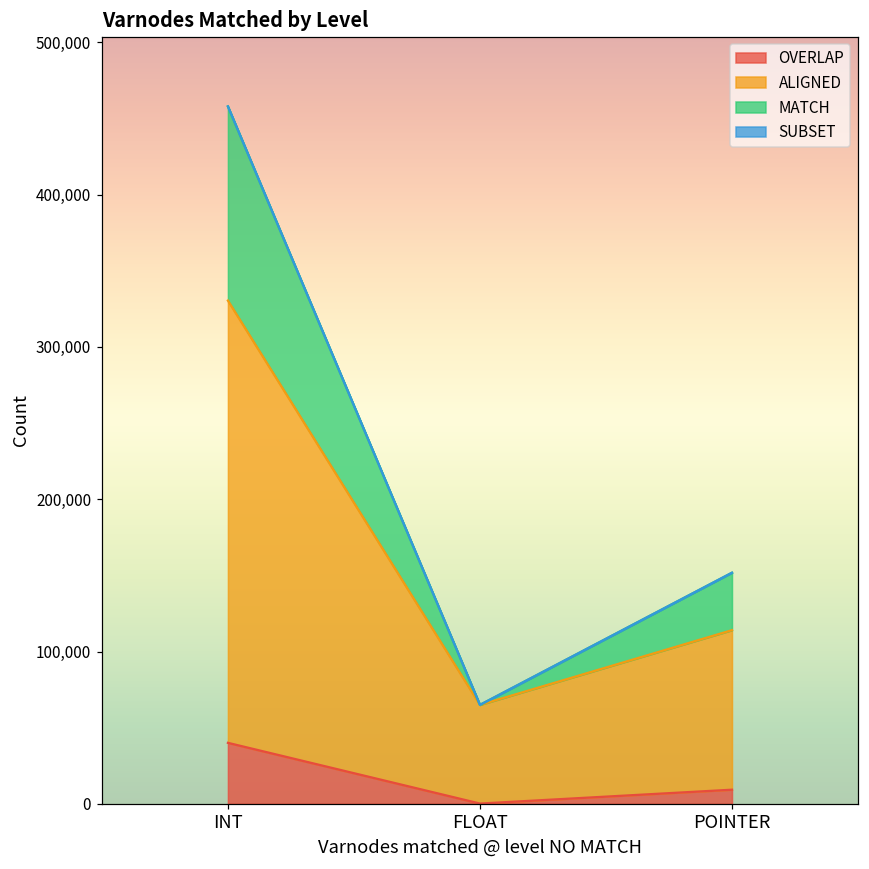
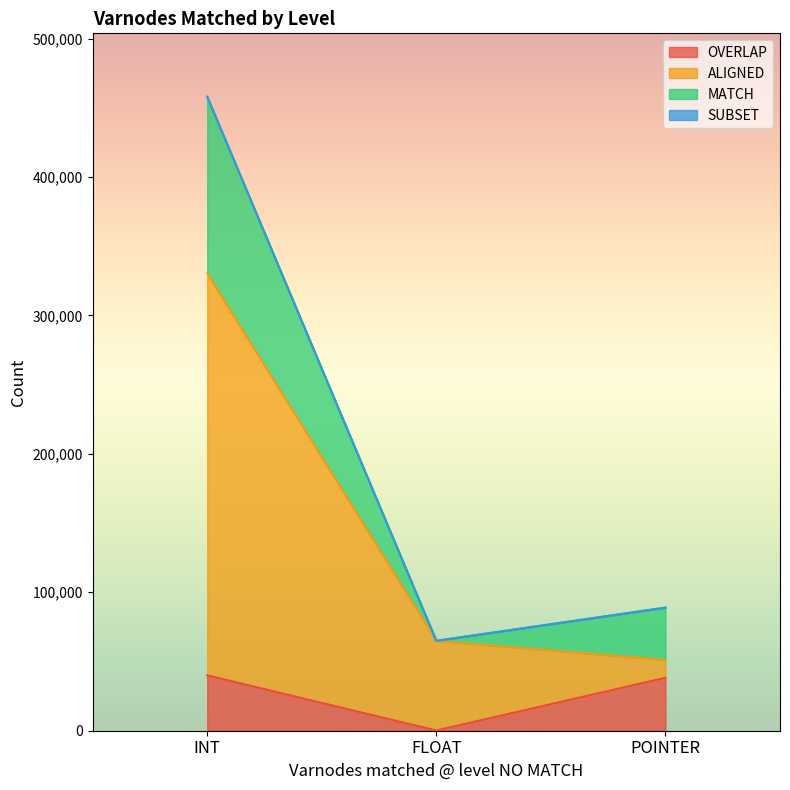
  {
    "OVERLAP": {
      "INT": "40,000",
      "FLOAT": "0",
-     "POINTER": "9,000"
+     "POINTER": "38,000"
    },
    "ALIGNED": {
      "INT": "290,000",
-     "POINTER": "105,000"
+     "POINTER": "13,000"
    }
  }
